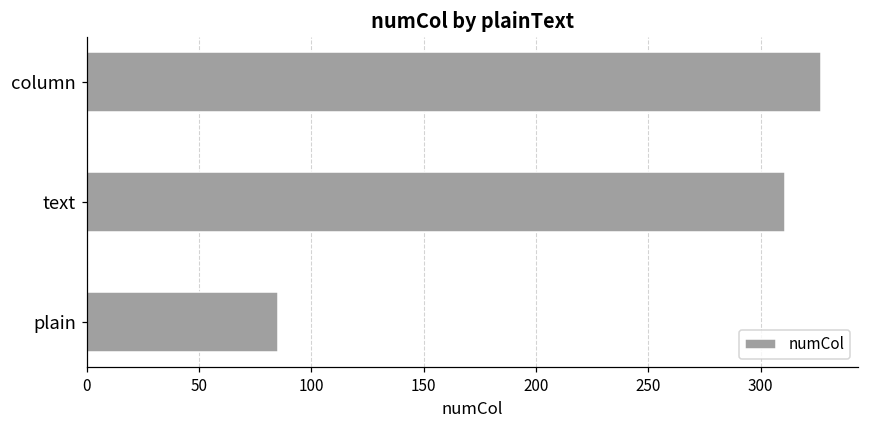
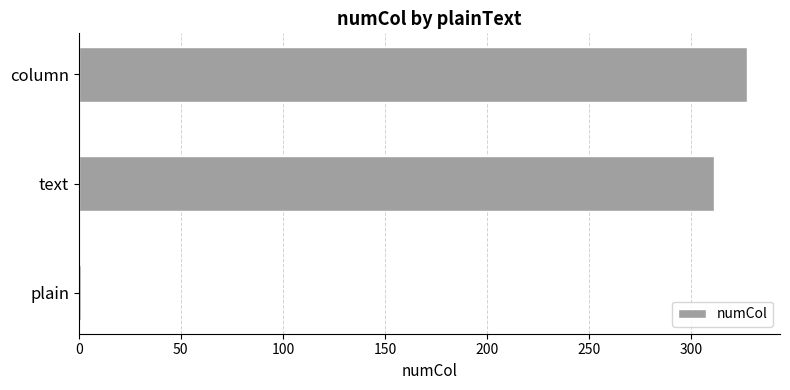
  {
    "column": 327,
    "text": 311,
-   "plain": 85
+   "plain": 1
  }
